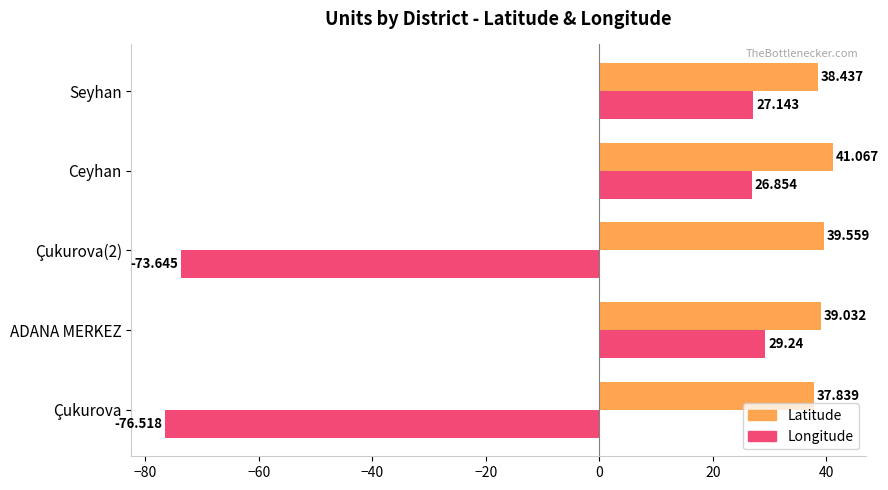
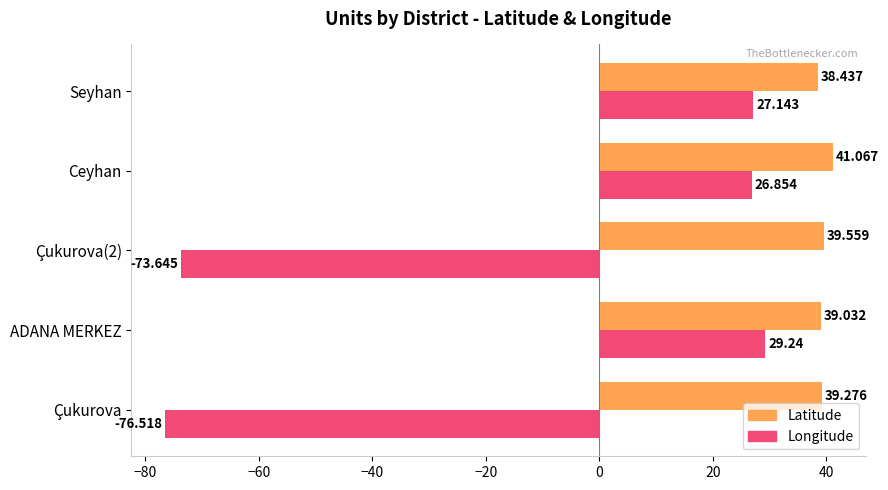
  {
    "Latitude": {
      "Seyhan": 38.437,
      "Ceyhan": 41.067,
      "Çukurova(2)": 39.559,
      "ADANA MERKEZ": 39.032,
-     "Çukurova": 37.839
+     "Çukurova": 39.276
    },
    "Longitude": {
      "Seyhan": 27.143,
      "Ceyhan": 26.854,
      "Çukurova(2)": -73.645,
      "ADANA MERKEZ": 29.24,
      "Çukurova": -76.518
    }
  }
